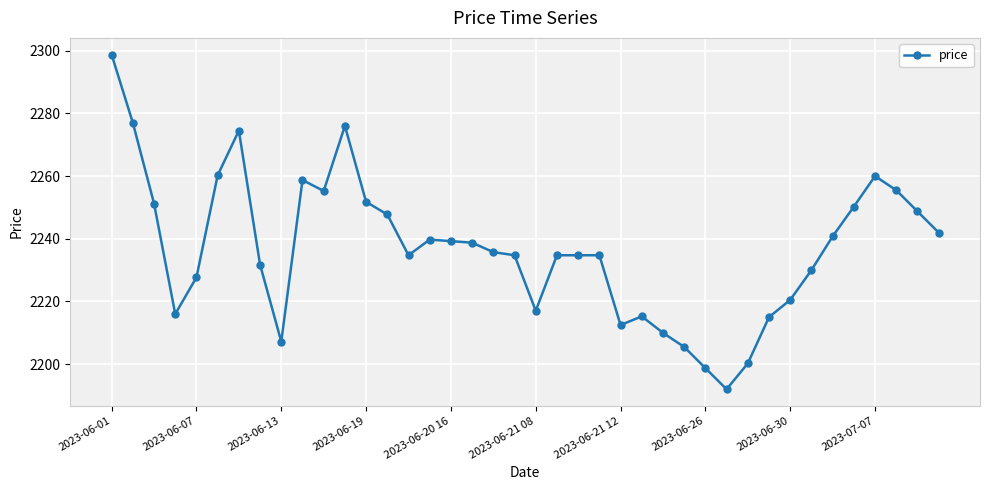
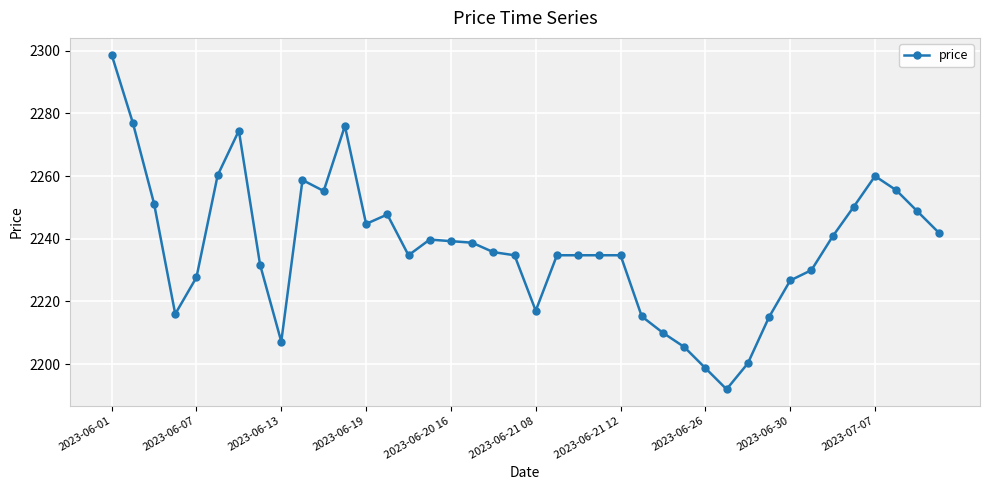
  {
    "2023-06-01": 2299,
    "2023-06-07": 2228,
    "2023-06-13": 2207,
-   "2023-06-19": 2252,
+   "2023-06-19": 2245,
    "2023-06-20 16": 2239,
    "2023-06-21 08": 2217,
-   "2023-06-21 12": 2212,
+   "2023-06-21 12": 2235,
    "2023-06-26": 2199,
-   "2023-06-30": 2221,
+   "2023-06-30": 2227,
    "2023-07-07": 2260
  }
